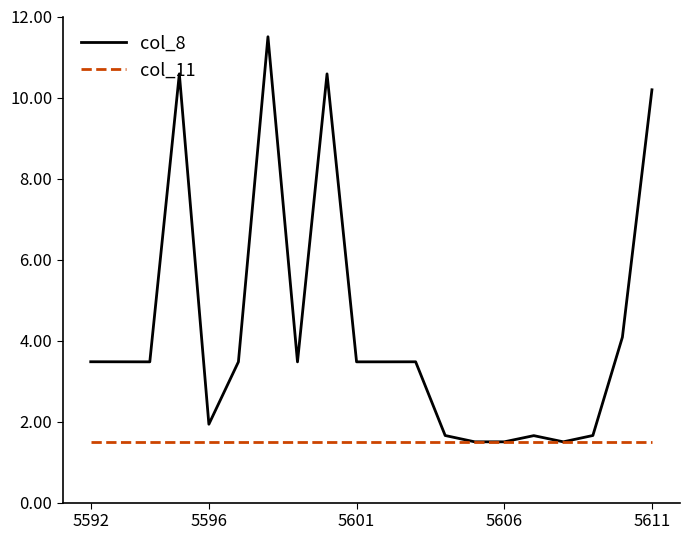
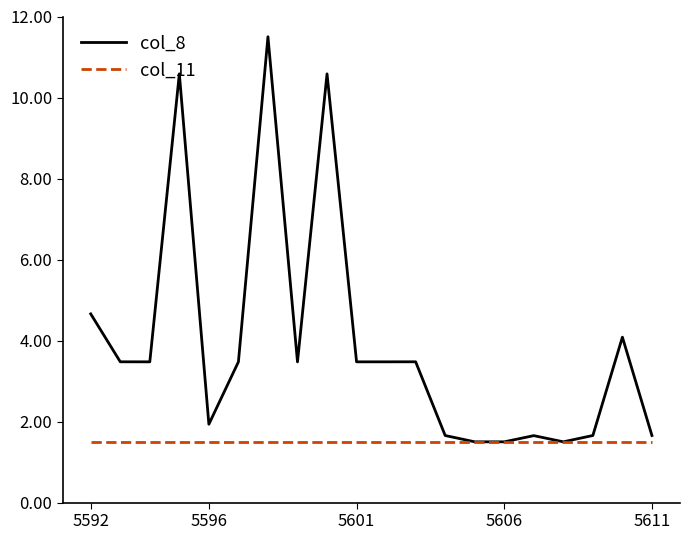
  {
    "col_8": {
-     "5592": 3.5,
+     "5592": 4.7,
      "5596": 1.9,
      "5601": 3.5,
-     "5611": 10.2
+     "5611": 1.7
    },
    "col_11": {
      "5592": 1.5,
      "5596": 1.5,
      "5601": 1.5,
      "5611": 1.5
    }
  }
